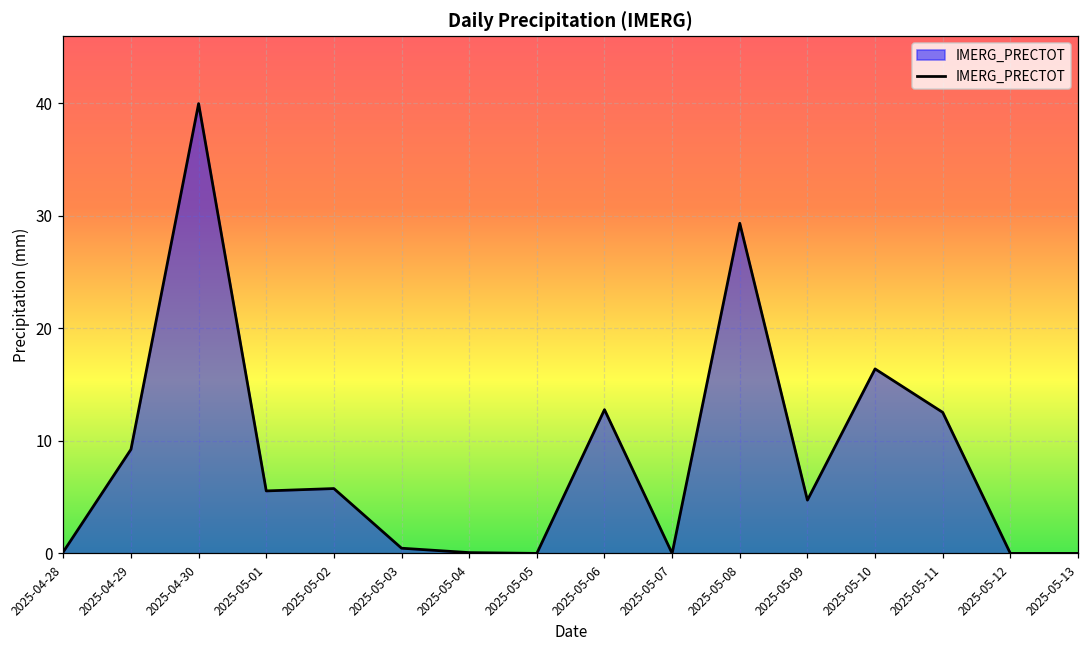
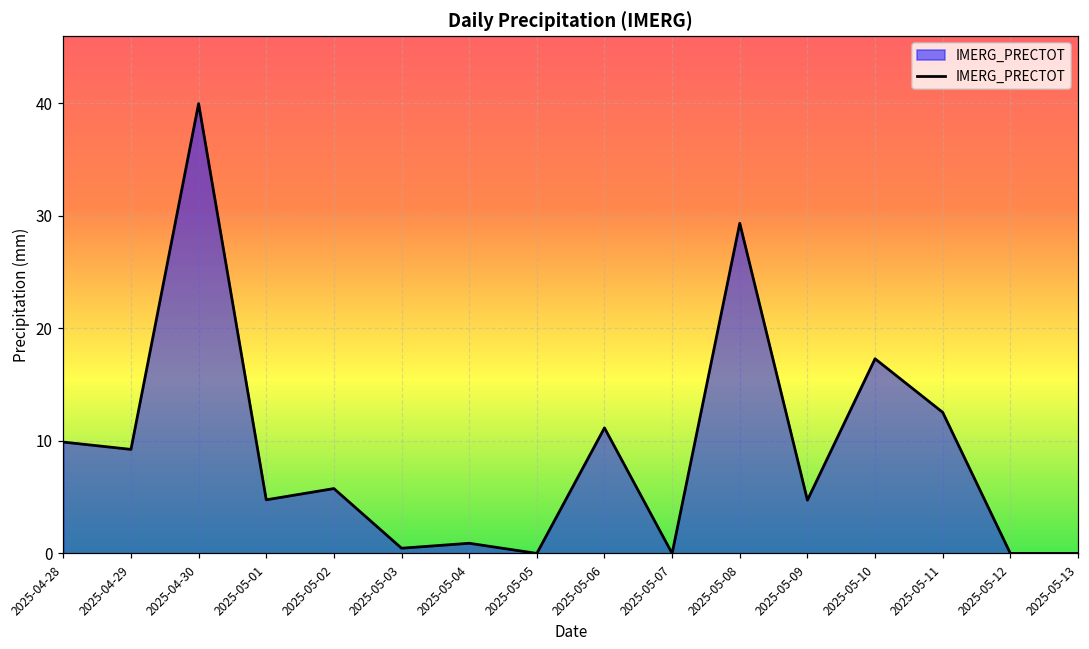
  {
-   "2025-04-28": 0.1,
+   "2025-04-28": 9.9,
    "2025-04-29": 9.2,
    "2025-04-30": 40.0,
-   "2025-05-01": 5.6,
+   "2025-05-01": 4.8,
    "2025-05-02": 5.8,
    "2025-05-03": 0.5,
-   "2025-05-04": 0.1,
+   "2025-05-04": 0.9,
    "2025-05-05": 0.0,
-   "2025-05-06": 12.8,
+   "2025-05-06": 11.2,
    "2025-05-07": 0.0,
    "2025-05-08": 29.3,
    "2025-05-09": 4.7,
-   "2025-05-10": 16.4,
+   "2025-05-10": 17.3,
    "2025-05-11": 12.5,
    "2025-05-12": 0.0,
    "2025-05-13": 0.0
  }
